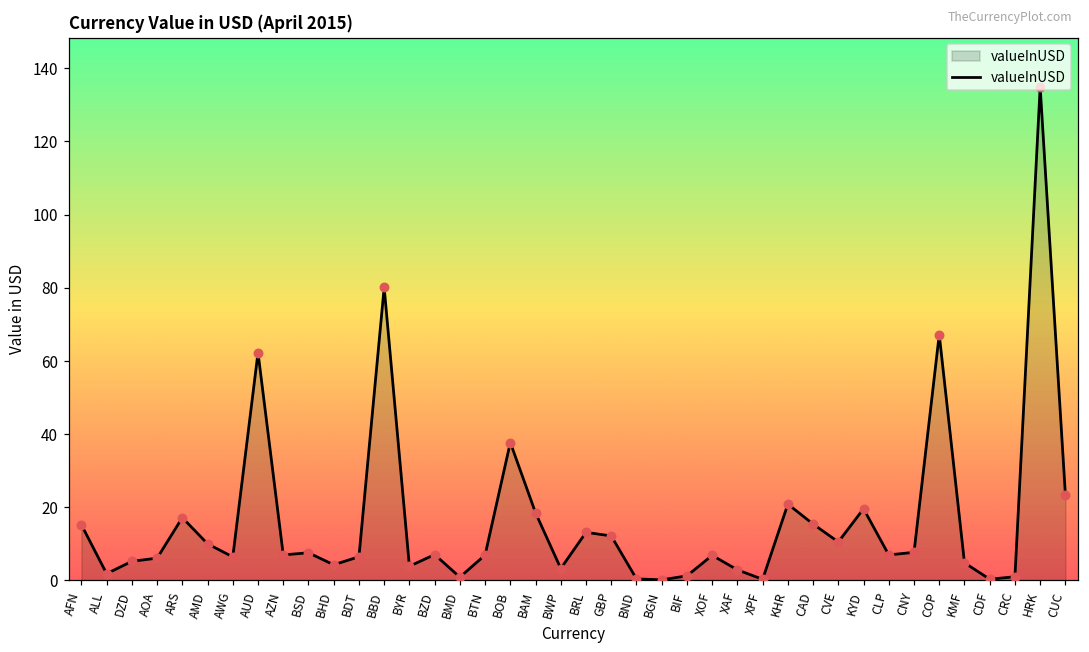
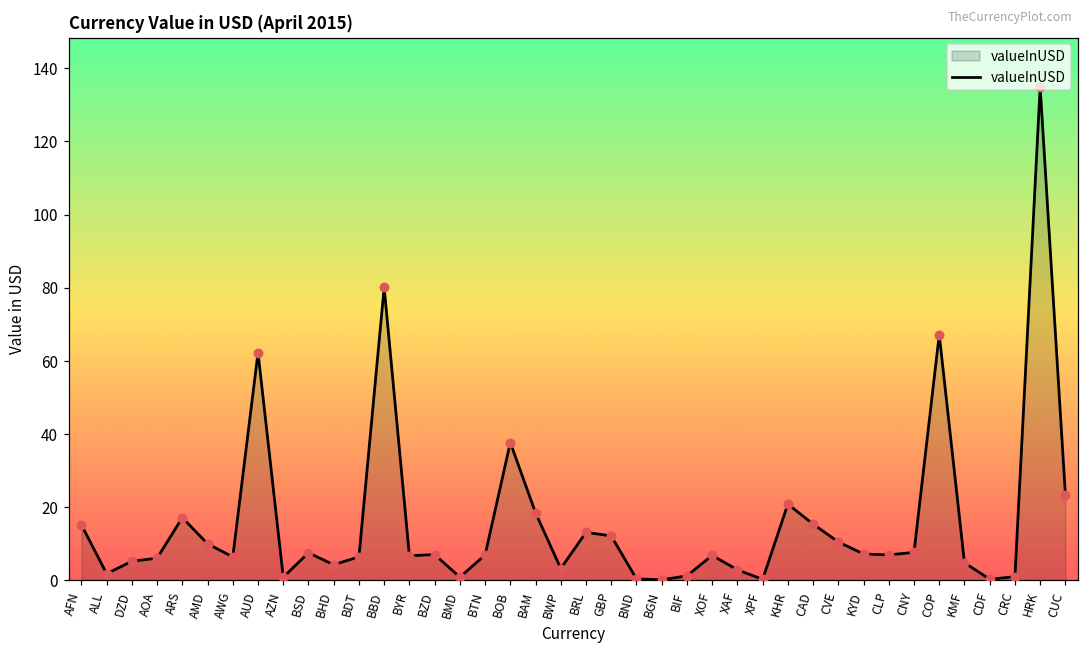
  {
    "AFN": 15,
    "ALL": 2,
    "DZD": 5,
    "AOA": 6,
    "ARS": 17,
    "AMD": 10,
    "AWG": 6,
    "AUD": 62,
-   "AZN": 7,
+   "AZN": 1,
    "BSD": 7,
    "BHD": 4,
    "BDT": 6,
    "BBD": 80,
-   "BYR": 4,
+   "BYR": 7,
    "BZD": 7,
    "BMD": 1,
    "BTN": 7,
    "BOB": 38,
    "BAM": 18,
    "BWP": 3,
    "BRL": 13,
    "GBP": 12,
    "BND": 0,
    "BGN": 0,
    "BIF": 1,
    "XOF": 7,
    "XAF": 3,
    "XPF": 0,
    "KHR": 21,
    "CAD": 15,
    "CVE": 10,
-   "KYD": 20,
+   "KYD": 7,
    "CLP": 7,
    "CNY": 8,
    "COP": 67,
    "KMF": 5,
    "CDF": 0,
    "CRC": 1,
    "CUC": 23
  }
